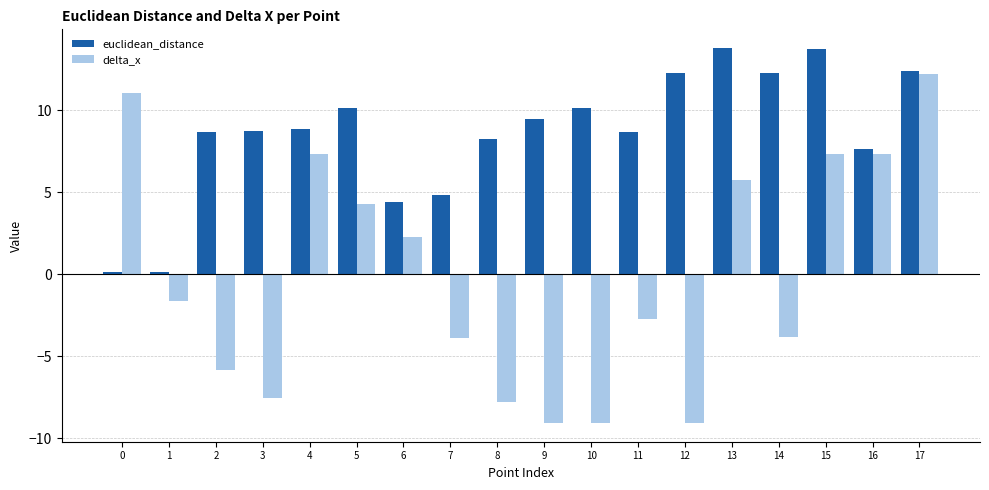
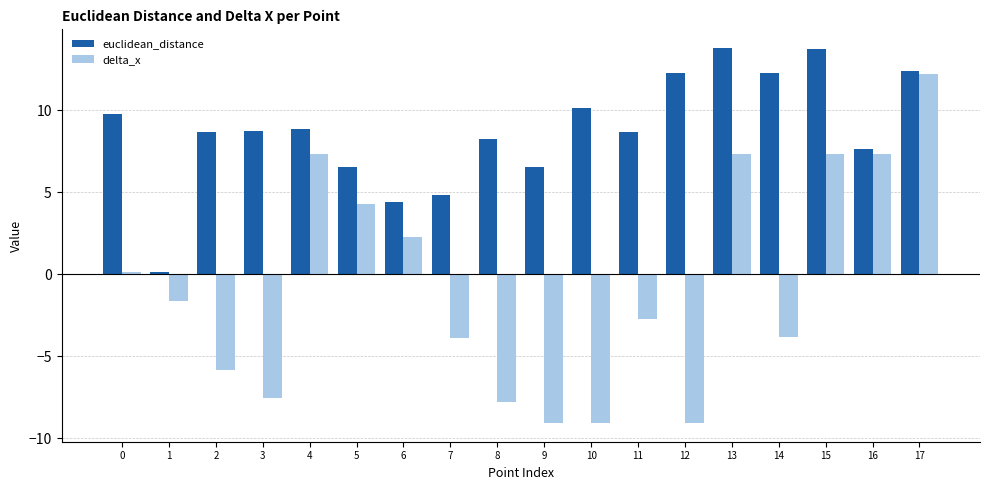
  {
    "euclidean_distance": {
-     "0": 0.1,
+     "0": 9.8,
      "2": 8.6,
      "3": 8.7,
      "4": 8.8,
-     "5": 10.1,
+     "5": 6.5,
      "6": 4.4,
      "7": 4.8,
      "8": 8.2,
-     "9": 9.4,
+     "9": 6.5,
      "10": 10.1,
      "11": 8.7,
      "12": 12.2,
      "13": 13.8,
      "14": 12.3,
      "15": 13.7,
      "16": 7.6,
      "17": 12.4
    },
    "delta_x": {
-     "0": 11.0,
+     "0": 0.1,
      "1": -1.6,
      "2": -5.9,
      "3": -7.6,
      "4": 7.3,
      "5": 4.3,
      "6": 2.2,
      "7": -3.9,
      "8": -7.8,
      "9": -9.1,
      "10": -9.1,
      "11": -2.8,
      "12": -9.1,
-     "13": 5.7,
+     "13": 7.3,
      "14": -3.8,
      "15": 7.3,
      "16": 7.3,
      "17": 12.2
    }
  }
